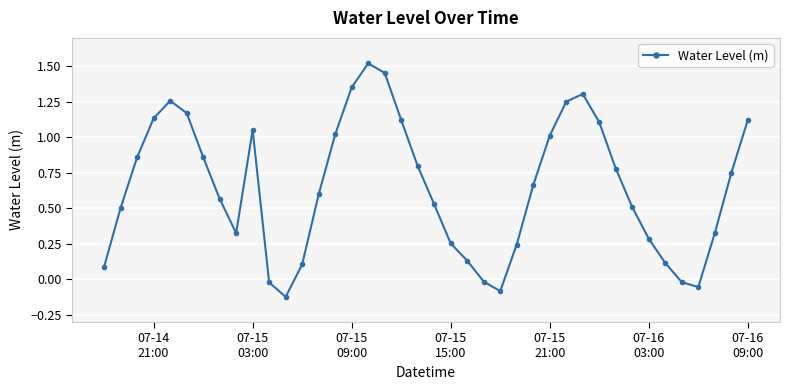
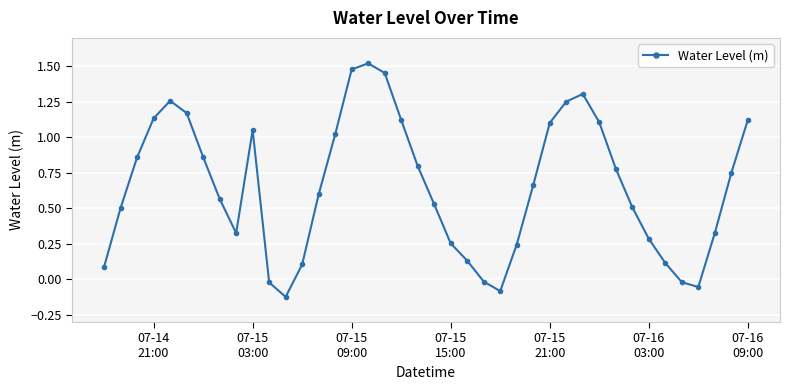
  {
    "07-14 21:00": 1.13,
    "07-15 03:00": 1.05,
-   "07-15 09:00": 1.35,
+   "07-15 09:00": 1.48,
    "07-15 15:00": 0.25,
-   "07-15 21:00": 1.01,
+   "07-15 21:00": 1.10,
    "07-16 03:00": 0.29,
    "07-16 09:00": 1.12
  }
